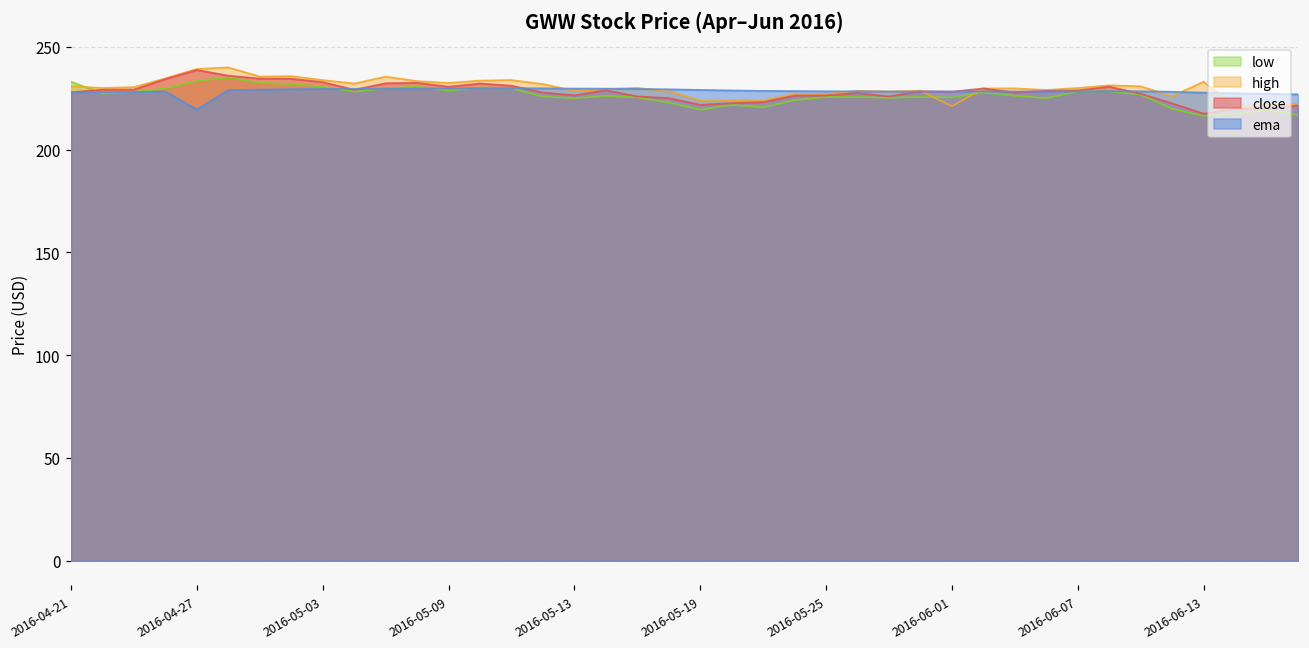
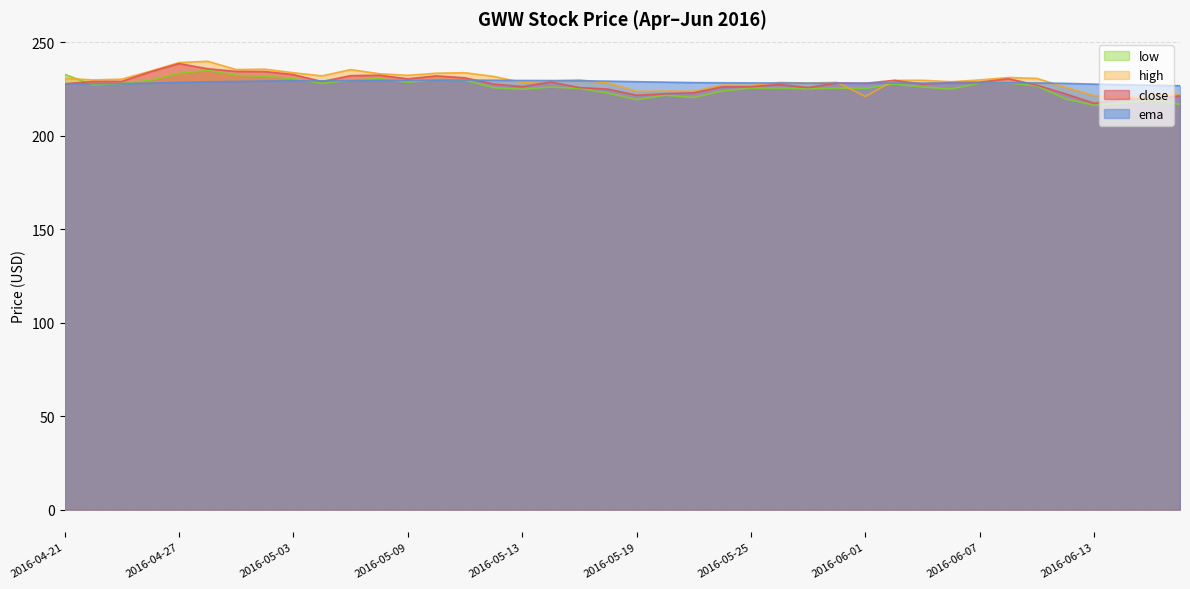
  {
    "low": {
      "2016-04-21": 233,
      "2016-04-27": 233,
      "2016-05-13": 225,
      "2016-05-19": 219,
      "2016-06-01": 225
    },
    "high": {
      "2016-04-21": 231,
      "2016-05-09": 232,
      "2016-05-19": 224,
      "2016-06-01": 221,
-     "2016-06-13": 233
+     "2016-06-13": 222
    },
    "close": {
      "2016-05-13": 226,
      "2016-05-19": 222
    },
    "ema": {
-     "2016-04-27": 219,
+     "2016-04-27": 229,
      "2016-05-19": 229,
      "2016-05-25": 228,
      "2016-06-13": 228
    }
  }
